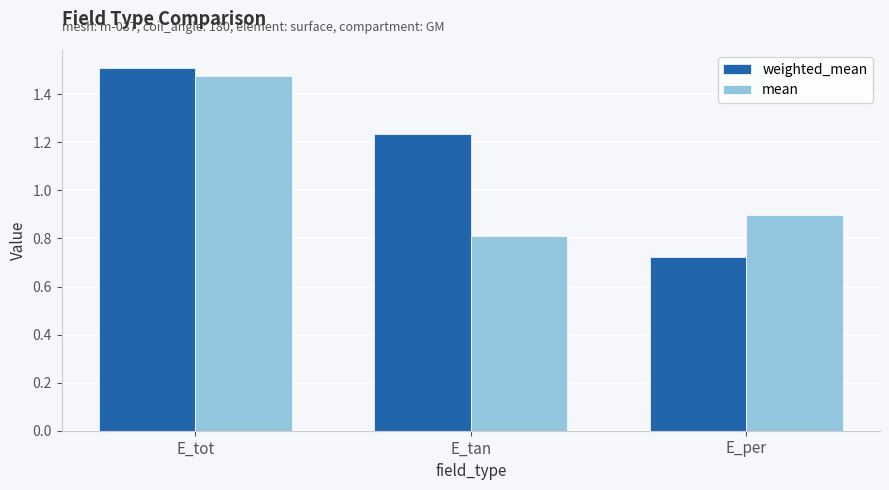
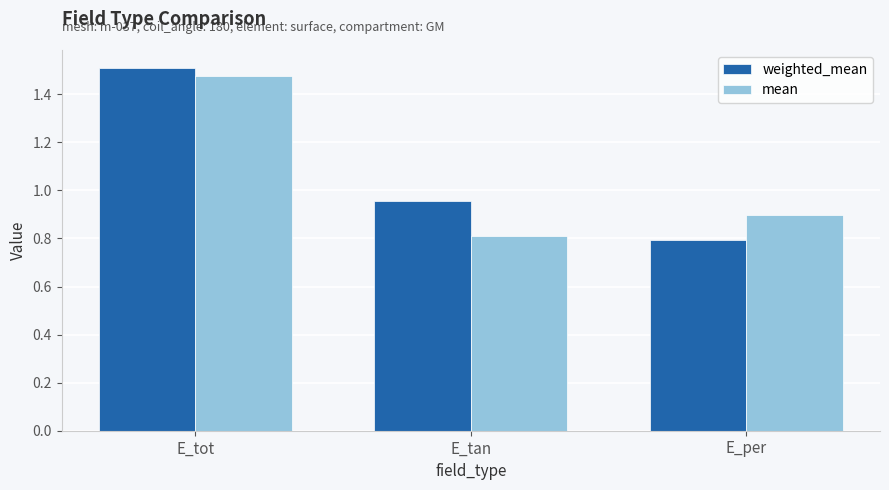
  {
    "weighted_mean": {
      "E_tot": 1.51,
-     "E_tan": 1.23,
-     "E_per": 0.72
+     "E_tan": 0.95,
+     "E_per": 0.79
    },
    "mean": {
      "E_tot": 1.48,
      "E_tan": 0.81,
      "E_per": 0.90
    }
  }
